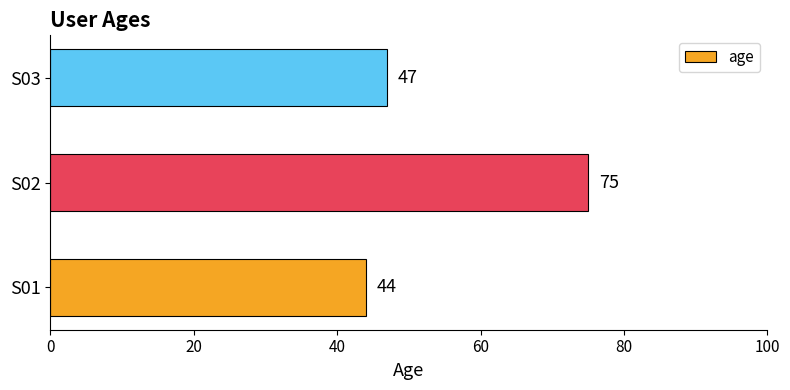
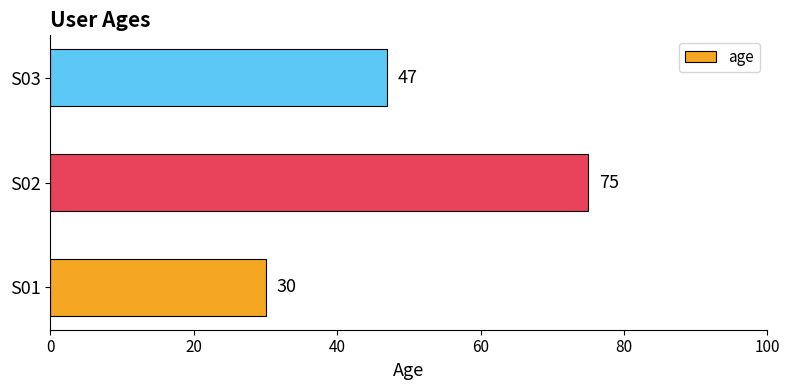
  {
    "S03": 47,
    "S02": 75,
-   "S01": 44
+   "S01": 30
  }
